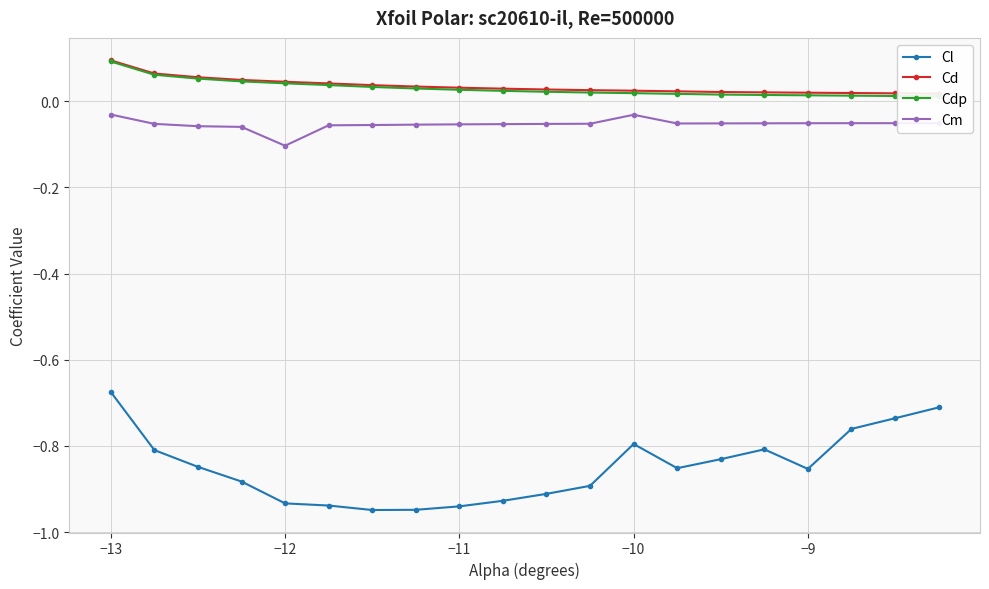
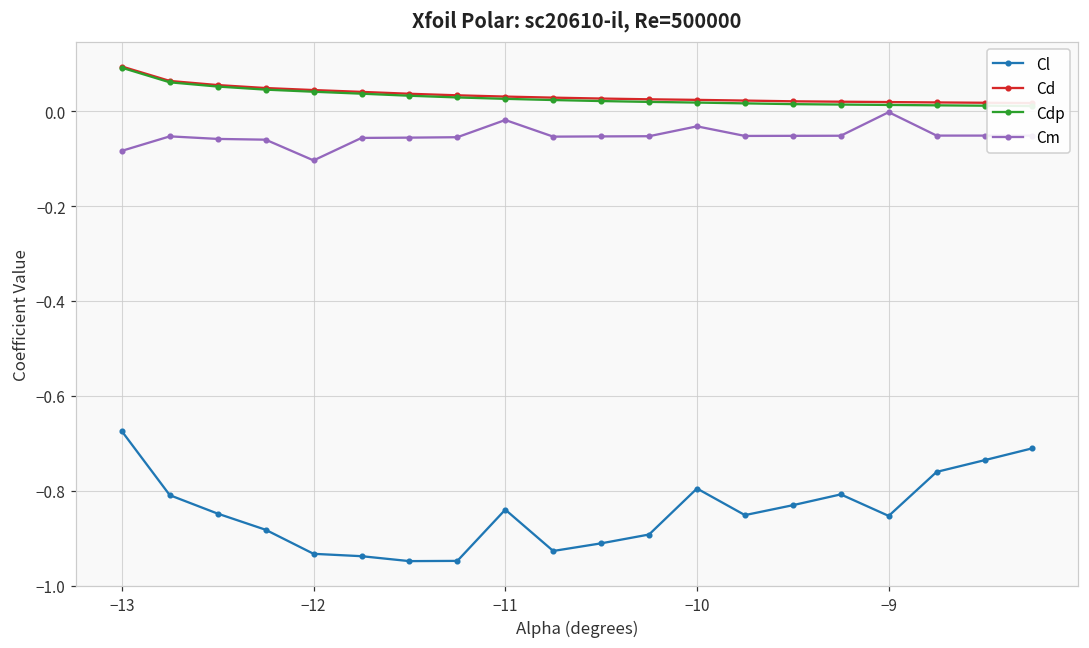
  {
    "Cl": {
      "−13": -0.67,
      "−12": -0.93,
-     "−11": -0.94,
+     "−11": -0.84,
      "−10": -0.80,
      "−9": -0.85
    },
    "Cd": {
      "−9": 0.02
    },
    "Cdp": {
      "−9": 0.01
    },
    "Cm": {
-     "−13": -0.03,
+     "−13": -0.08,
      "−12": -0.10,
-     "−11": -0.05,
+     "−11": -0.02,
      "−10": -0.03,
-     "−9": -0.05
+     "−9": 0.00
    }
  }
